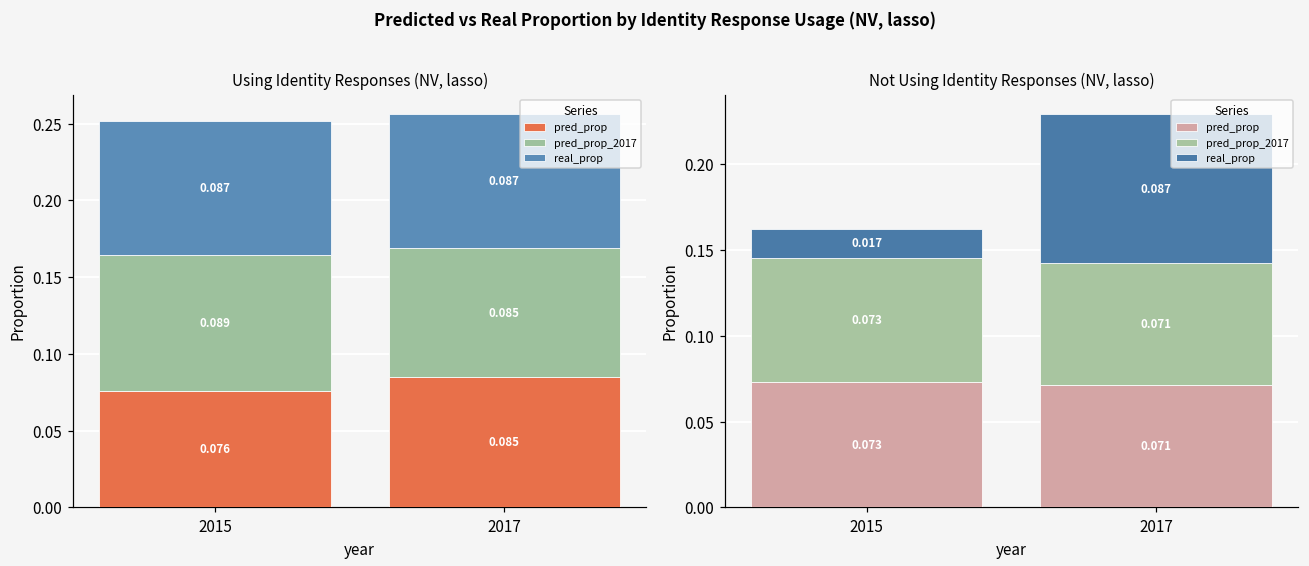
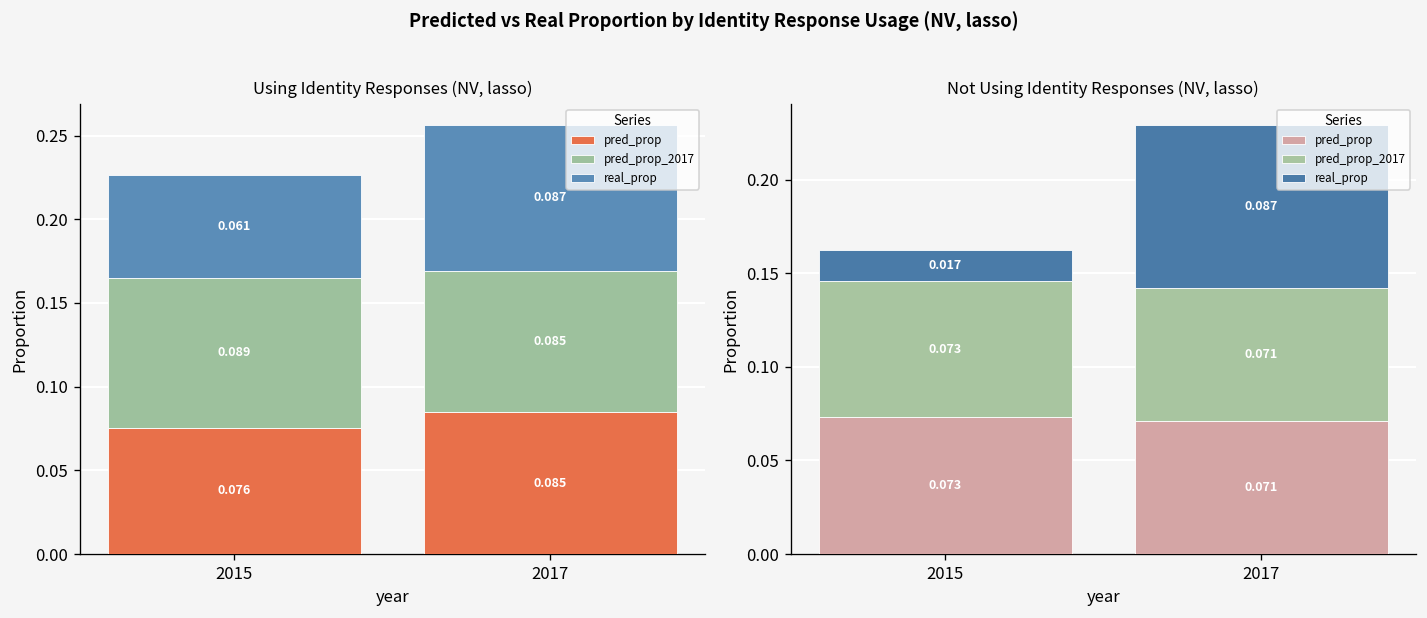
  {
    "Using Identity Responses (NV, lasso)": {
      "pred_prop_2017": {
        "2015": 0.089,
        "2017": 0.085
      },
      "real_prop": {
-       "2015": 0.087,
+       "2015": 0.061,
        "2017": 0.087
      }
    },
    "Not Using Identity Responses (NV, lasso)": {
      "real_prop": {
        "2015": 0.017,
        "2017": 0.087
      }
    }
  }
